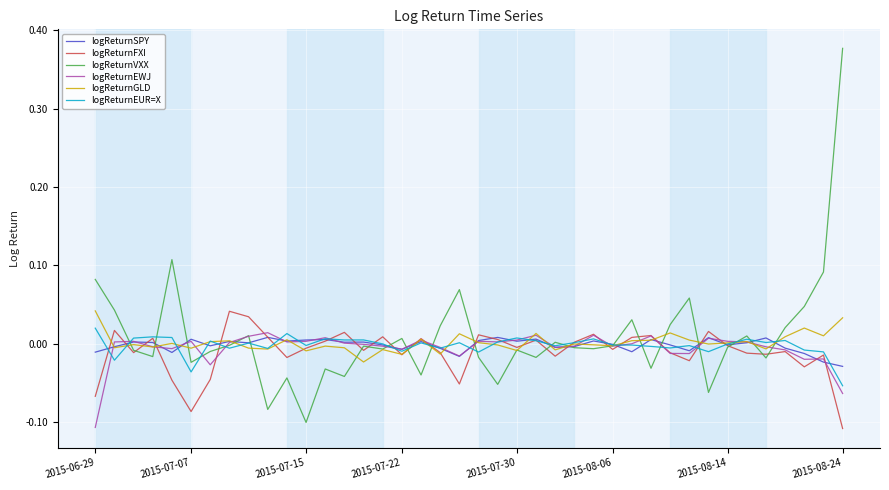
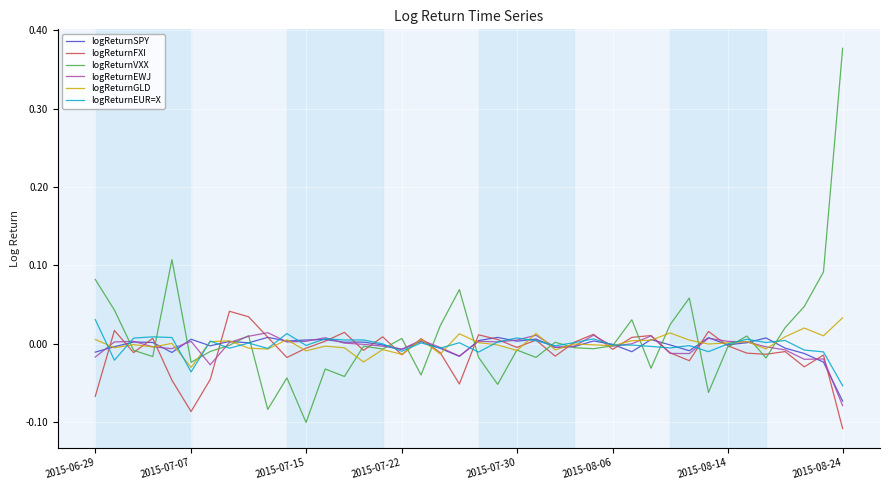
  {
    "logReturnSPY": {
      "2015-06-29": -0.01,
-     "2015-08-24": -0.03
+     "2015-08-24": -0.07
    },
    "logReturnFXI": {
      "2015-06-29": -0.07,
      "2015-07-07": -0.09,
      "2015-07-15": -0.01,
      "2015-07-30": 0.00,
      "2015-08-06": -0.01,
      "2015-08-24": -0.11
    },
    "logReturnVXX": {
      "2015-06-29": 0.08,
      "2015-07-07": -0.02,
      "2015-07-15": -0.10,
      "2015-07-22": 0.01,
      "2015-08-24": 0.38
    },
    "logReturnEWJ": {
-     "2015-06-29": -0.11,
-     "2015-08-24": -0.06
+     "2015-06-29": -0.02,
+     "2015-08-24": -0.08
    },
    "logReturnGLD": {
-     "2015-06-29": 0.04,
-     "2015-07-07": -0.01,
+     "2015-06-29": 0.01,
+     "2015-07-07": -0.03,
      "2015-07-15": -0.01,
      "2015-08-24": 0.03
    },
    "logReturnEUR=X": {
-     "2015-06-29": 0.02,
+     "2015-06-29": 0.03,
      "2015-07-07": -0.04,
      "2015-07-15": 0.00,
      "2015-08-24": -0.05
    }
  }
